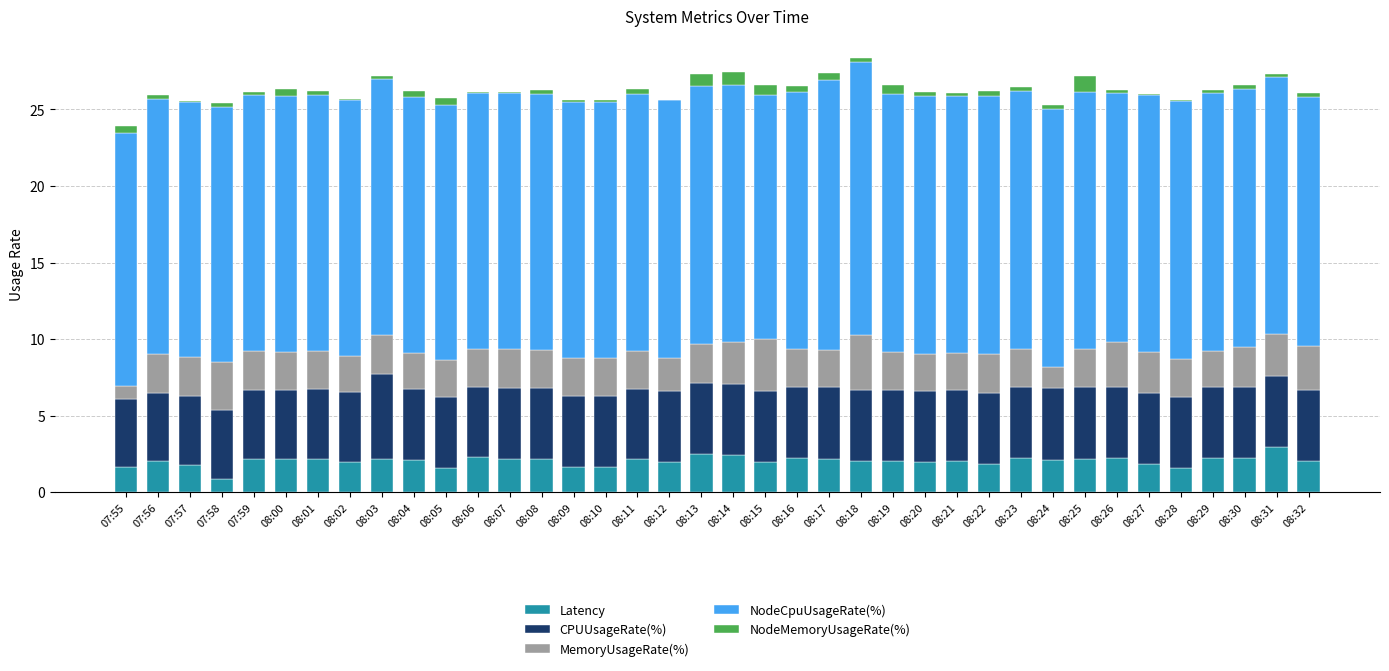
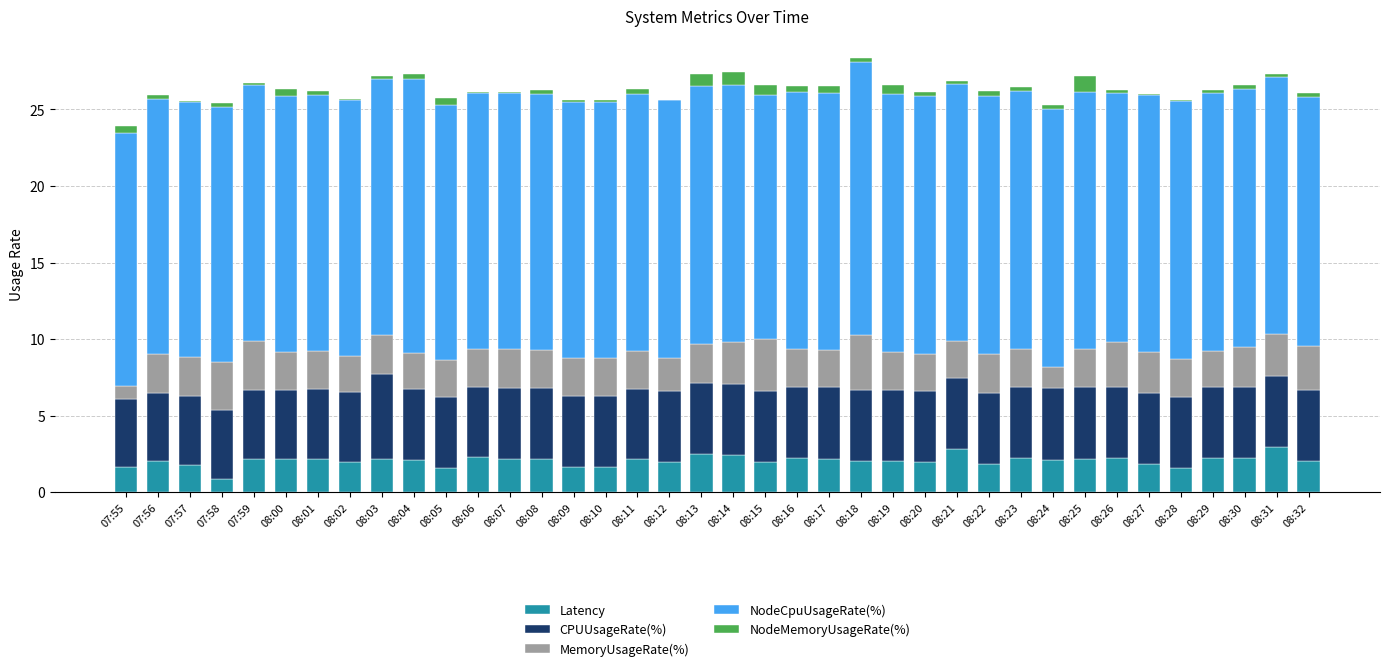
  {
    "Latency": {
      "07:55": 1.7,
      "07:56": 2.0,
      "07:57": 1.8,
      "07:58": 0.9,
      "07:59": 2.2,
      "08:00": 2.1,
      "08:01": 2.2,
      "08:02": 2.0,
      "08:03": 2.2,
      "08:04": 2.1,
      "08:05": 1.6,
      "08:06": 2.3,
      "08:07": 2.2,
      "08:08": 2.2,
      "08:09": 1.6,
      "08:10": 1.7,
      "08:11": 2.1,
      "08:12": 2.0,
      "08:13": 2.5,
      "08:14": 2.4,
      "08:15": 2.0,
      "08:16": 2.2,
      "08:17": 2.2,
      "08:18": 2.0,
      "08:19": 2.0,
      "08:20": 2.0,
-     "08:21": 2.0,
+     "08:21": 2.8,
      "08:22": 1.8,
      "08:23": 2.2,
      "08:24": 2.1,
      "08:25": 2.2,
      "08:26": 2.2,
      "08:27": 1.8,
      "08:28": 1.6,
      "08:29": 2.2,
      "08:30": 2.2,
      "08:31": 3.0,
      "08:32": 2.0
    },
    "CPUUsageRate(%)": {
      "07:55": 4.5,
      "07:56": 4.5,
      "07:57": 4.5,
      "07:58": 4.5,
      "07:59": 4.5,
      "08:00": 4.5,
      "08:01": 4.6,
      "08:02": 4.6,
      "08:03": 5.6,
      "08:04": 4.6,
      "08:05": 4.6,
      "08:06": 4.6,
      "08:07": 4.6,
      "08:08": 4.6,
      "08:09": 4.6,
      "08:10": 4.6,
      "08:11": 4.6,
      "08:12": 4.6,
      "08:13": 4.6,
      "08:14": 4.7,
      "08:15": 4.7,
      "08:16": 4.7,
      "08:17": 4.7,
      "08:18": 4.7,
      "08:19": 4.7,
      "08:20": 4.7,
      "08:21": 4.7,
      "08:22": 4.7,
      "08:23": 4.7,
      "08:24": 4.7,
      "08:25": 4.7,
      "08:26": 4.7,
      "08:27": 4.7,
      "08:28": 4.7,
      "08:29": 4.7,
      "08:30": 4.7,
      "08:31": 4.7,
      "08:32": 4.7
    },
    "MemoryUsageRate(%)": {
      "07:55": 0.8,
      "07:56": 2.5,
      "07:57": 2.6,
      "07:58": 3.1,
-     "07:59": 2.6,
+     "07:59": 3.2,
      "08:00": 2.5,
      "08:01": 2.5,
      "08:02": 2.3,
      "08:03": 2.5,
      "08:04": 2.4,
      "08:05": 2.4,
      "08:06": 2.5,
      "08:07": 2.5,
      "08:08": 2.5,
      "08:09": 2.5,
      "08:10": 2.5,
      "08:11": 2.5,
      "08:12": 2.2,
      "08:13": 2.6,
      "08:14": 2.7,
      "08:15": 3.3,
      "08:16": 2.5,
      "08:17": 2.5,
      "08:18": 3.6,
      "08:19": 2.5,
      "08:20": 2.4,
      "08:21": 2.4,
      "08:22": 2.6,
      "08:23": 2.5,
      "08:24": 1.4,
      "08:25": 2.5,
      "08:26": 3.0,
      "08:27": 2.7,
      "08:28": 2.5,
      "08:29": 2.4,
      "08:30": 2.6,
      "08:31": 2.7,
      "08:32": 2.9
    },
    "NodeCpuUsageRate(%)": {
      "07:55": 16.6,
      "07:56": 16.7,
      "07:57": 16.7,
      "07:58": 16.7,
      "07:59": 16.7,
      "08:00": 16.7,
      "08:01": 16.7,
      "08:02": 16.7,
      "08:03": 16.7,
-     "08:04": 16.7,
+     "08:04": 17.9,
      "08:05": 16.7,
      "08:06": 16.7,
      "08:07": 16.7,
      "08:08": 16.7,
      "08:09": 16.7,
      "08:10": 16.7,
      "08:11": 16.8,
      "08:12": 16.8,
      "08:13": 16.8,
      "08:14": 16.8,
      "08:15": 16.0,
      "08:16": 16.8,
-     "08:17": 17.6,
+     "08:17": 16.8,
      "08:18": 17.8,
      "08:19": 16.9,
      "08:20": 16.9,
      "08:21": 16.8,
      "08:22": 16.8,
      "08:23": 16.8,
      "08:24": 16.9,
      "08:25": 16.8,
      "08:26": 16.2,
      "08:27": 16.8,
      "08:28": 16.8,
      "08:29": 16.8,
      "08:30": 16.9,
      "08:31": 16.8,
      "08:32": 16.3
    },
    "NodeMemoryUsageRate(%)": {
      "07:55": 0.4,
      "07:56": 0.2,
      "07:58": 0.2,
      "07:59": 0.2,
      "08:00": 0.4,
      "08:01": 0.3,
      "08:03": 0.2,
      "08:04": 0.4,
      "08:05": 0.4,
      "08:08": 0.3,
      "08:09": 0.2,
      "08:11": 0.3,
      "08:13": 0.8,
      "08:14": 0.9,
      "08:15": 0.6,
      "08:16": 0.3,
      "08:17": 0.5,
      "08:18": 0.3,
      "08:19": 0.6,
      "08:20": 0.3,
      "08:21": 0.2,
      "08:22": 0.3,
      "08:23": 0.2,
      "08:24": 0.3,
      "08:25": 1.0,
      "08:26": 0.2,
      "08:29": 0.2,
      "08:30": 0.2,
      "08:31": 0.2,
      "08:32": 0.3
    }
  }
